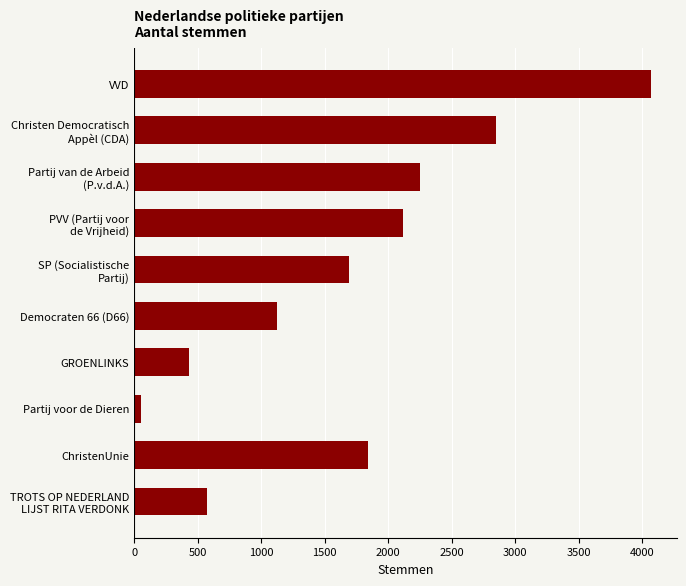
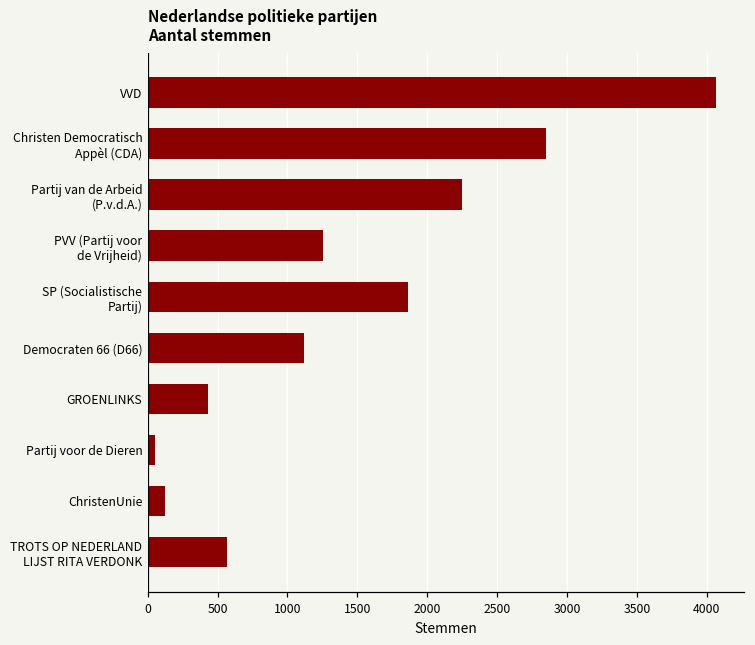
  {
    "VVD": 4070,
    "Christen Democratisch Appèl (CDA)": 2850,
    "Partij van de Arbeid (P.v.d.A.)": 2250,
-   "PVV (Partij voor de Vrijheid)": 2120,
-   "SP (Socialistische Partij)": 1690,
+   "PVV (Partij voor de Vrijheid)": 1250,
+   "SP (Socialistische Partij)": 1860,
    "Democraten 66 (D66)": 1120,
    "GROENLINKS": 430,
    "Partij voor de Dieren": 60,
-   "ChristenUnie": 1840,
+   "ChristenUnie": 130,
    "TROTS OP NEDERLAND LIJST RITA VERDONK": 570
  }
